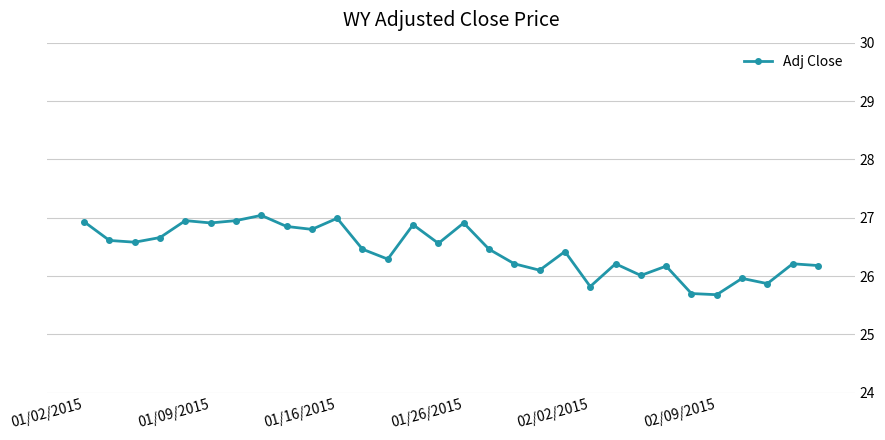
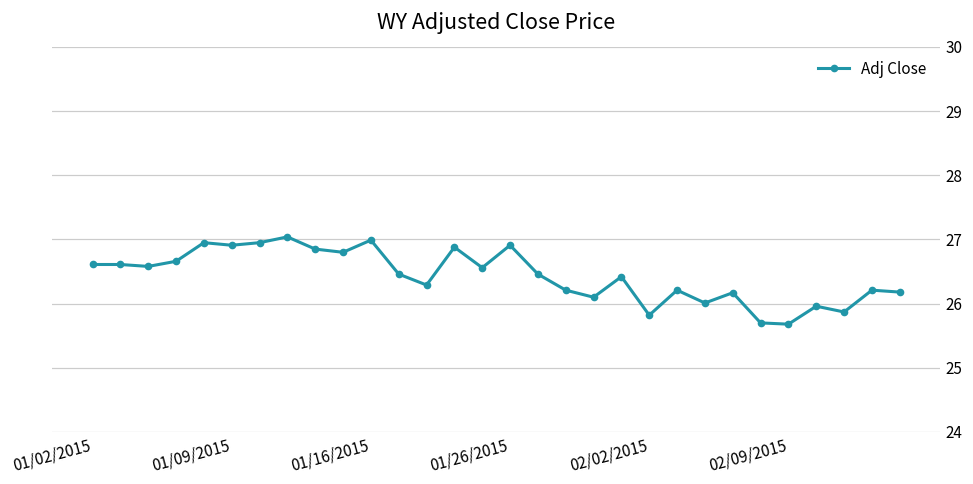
  {
-   "01/02/2015": 26.9,
+   "01/02/2015": 26.6,
    "01/09/2015": 26.9,
    "01/16/2015": 27.0,
    "01/26/2015": 26.9,
    "02/02/2015": 25.8,
    "02/09/2015": 25.7
  }
